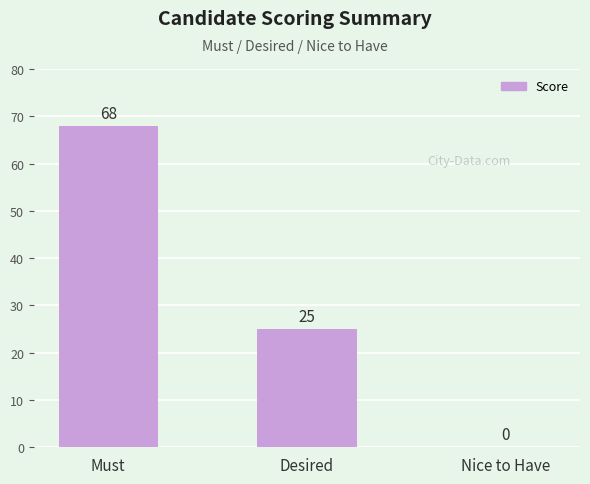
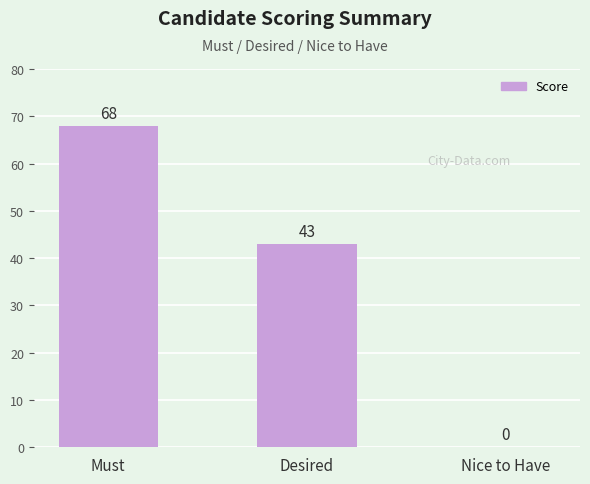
  {
    "Must": 68,
-   "Desired": 25,
+   "Desired": 43,
    "Nice to Have": 0
  }
